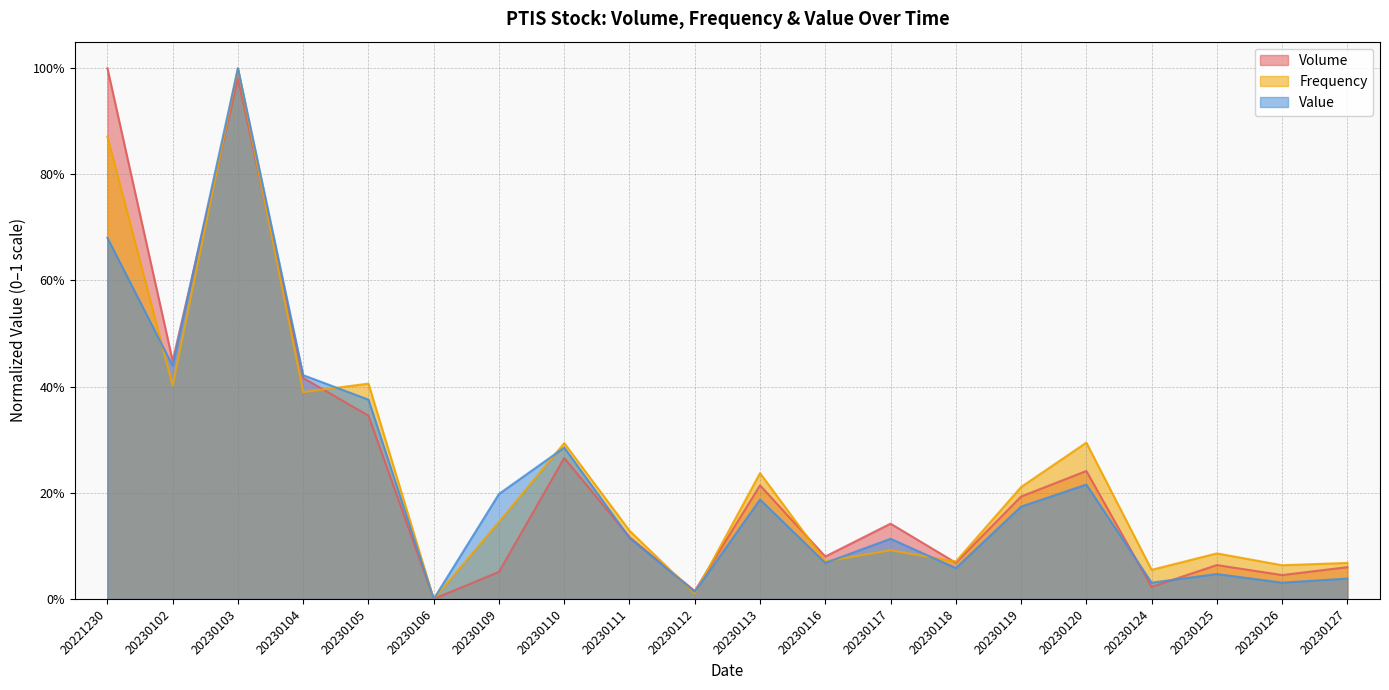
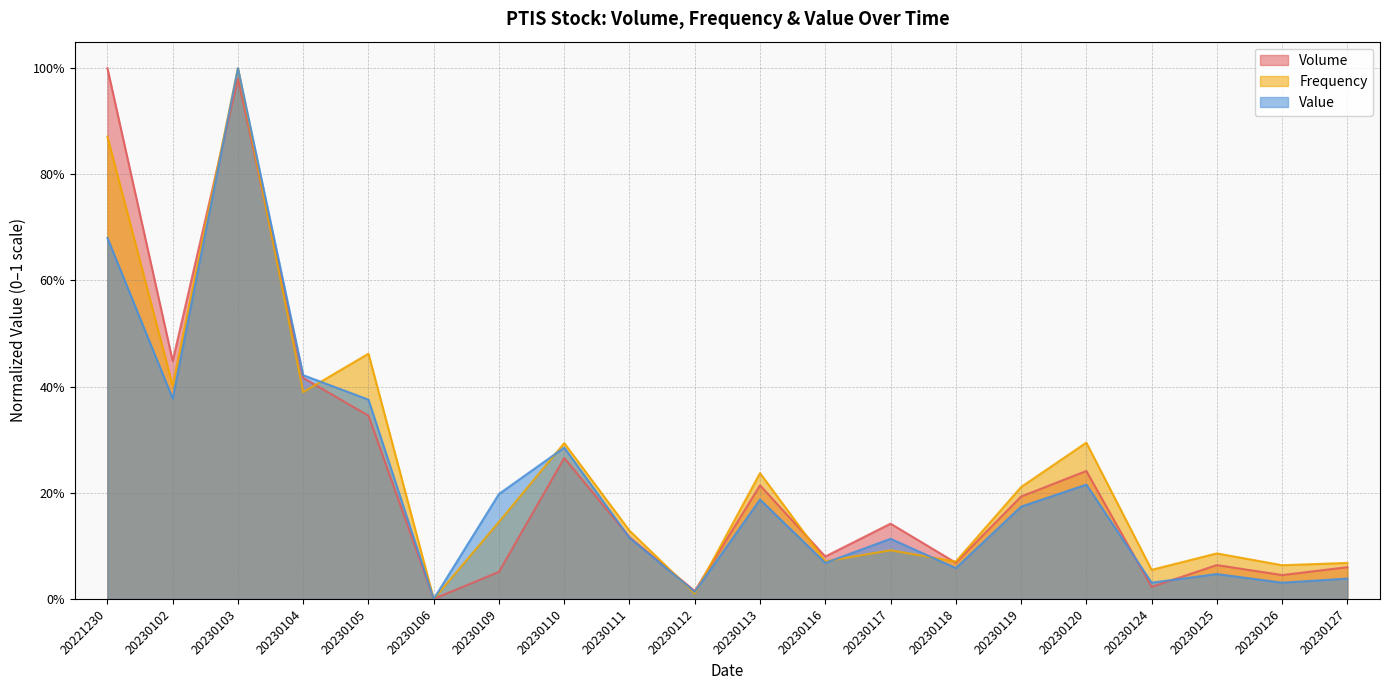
  {
    "Volume": {
      "20221230": "100%",
      "20230102": "45%",
      "20230103": "98%",
      "20230104": "42%",
      "20230105": "35%",
      "20230109": "5%",
      "20230110": "27%",
      "20230113": "21%",
      "20230116": "8%",
      "20230117": "14%",
      "20230119": "19%",
      "20230120": "24%",
      "20230124": "2%",
      "20230125": "6%",
      "20230126": "4%",
      "20230127": "6%"
    },
    "Frequency": {
      "20221230": "87%",
      "20230102": "40%",
      "20230104": "39%",
-     "20230105": "41%",
+     "20230105": "46%",
      "20230109": "15%",
      "20230110": "29%",
      "20230111": "13%",
      "20230113": "24%",
      "20230117": "9%",
      "20230119": "21%",
      "20230120": "29%",
      "20230124": "5%",
      "20230125": "9%",
      "20230126": "6%",
      "20230127": "7%"
    },
    "Value": {
      "20221230": "68%",
-     "20230102": "44%",
+     "20230102": "38%",
      "20230104": "42%",
      "20230105": "38%",
      "20230109": "20%",
      "20230110": "29%",
      "20230113": "19%",
      "20230117": "11%",
      "20230118": "6%",
      "20230119": "17%",
      "20230120": "22%",
      "20230124": "3%",
      "20230125": "5%",
      "20230126": "3%",
      "20230127": "4%"
    }
  }
